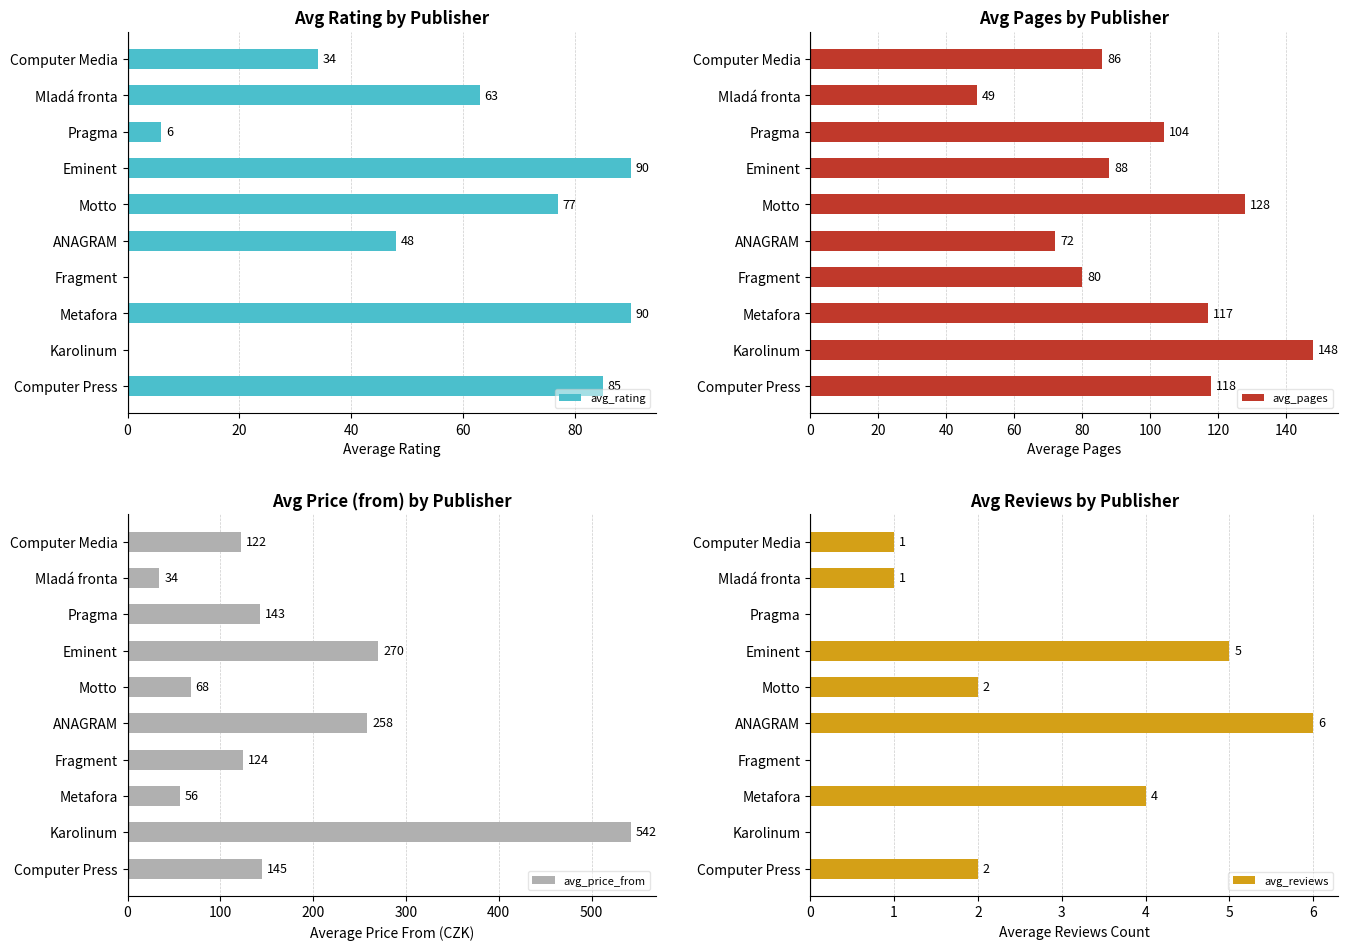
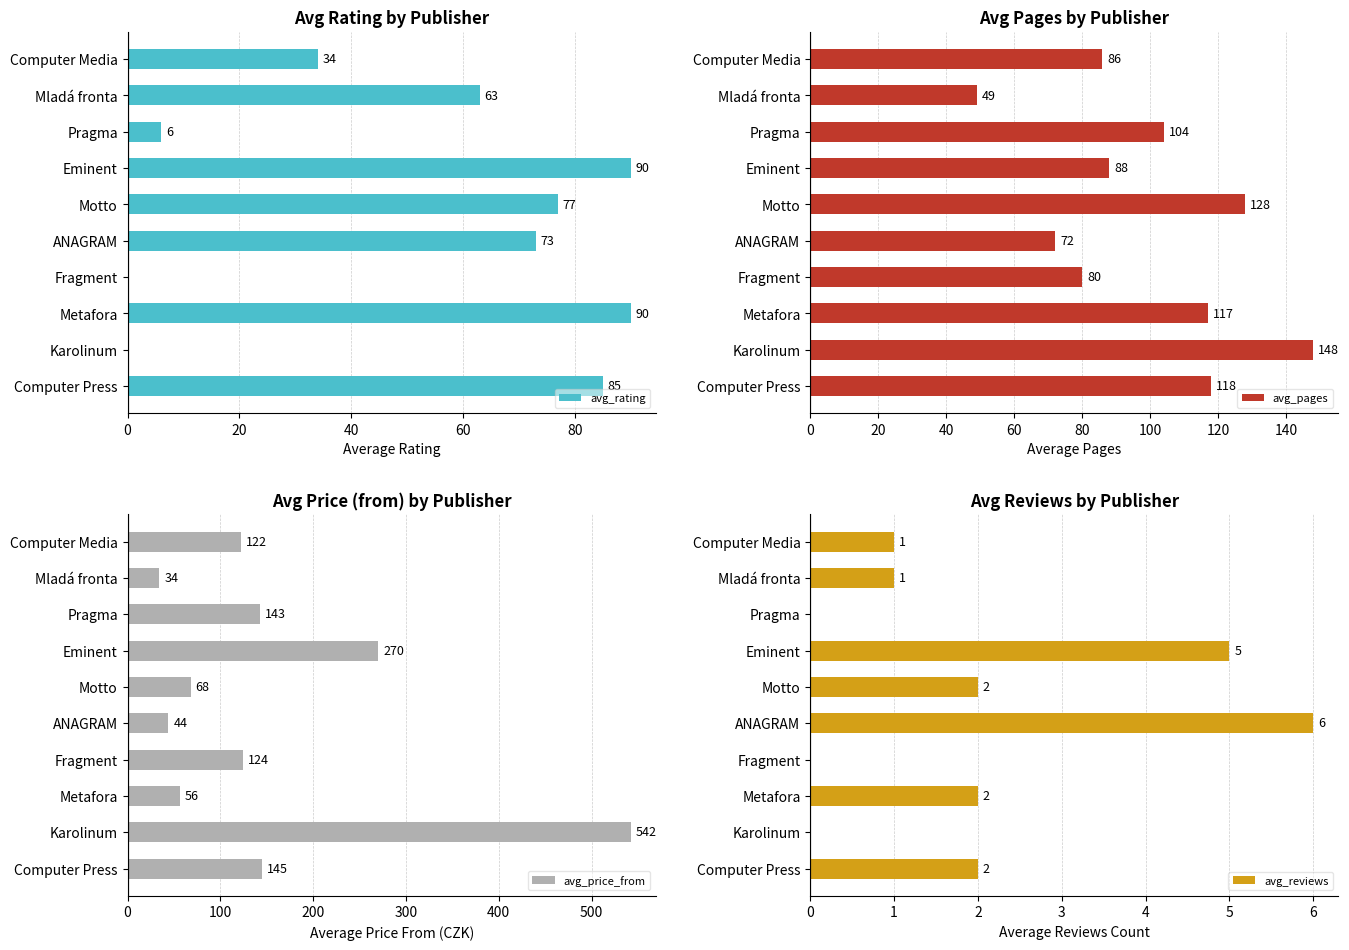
  {
    "Avg Rating by Publisher": {
      "Computer Media": 34,
      "Mladá fronta": 63,
      "Pragma": 6,
      "Eminent": 90,
      "Motto": 77,
-     "ANAGRAM": 48,
+     "ANAGRAM": 73,
      "Metafora": 90
    },
    "Avg Pages by Publisher": {
      "Computer Media": 86,
      "Mladá fronta": 49,
      "Pragma": 104,
      "Eminent": 88,
      "Motto": 128,
      "ANAGRAM": 72,
      "Fragment": 80,
      "Metafora": 117,
      "Karolinum": 148
    },
    "Avg Price (from) by Publisher": {
      "Computer Media": 122,
      "Mladá fronta": 34,
      "Pragma": 143,
      "Eminent": 270,
      "Motto": 68,
-     "ANAGRAM": 258,
+     "ANAGRAM": 44,
      "Fragment": 124,
      "Metafora": 56,
      "Karolinum": 542,
      "Computer Press": 145
    },
    "Avg Reviews by Publisher": {
      "Computer Media": 1,
      "Mladá fronta": 1,
      "Eminent": 5,
      "Motto": 2,
      "ANAGRAM": 6,
-     "Metafora": 4,
+     "Metafora": 2,
      "Computer Press": 2
    }
  }
